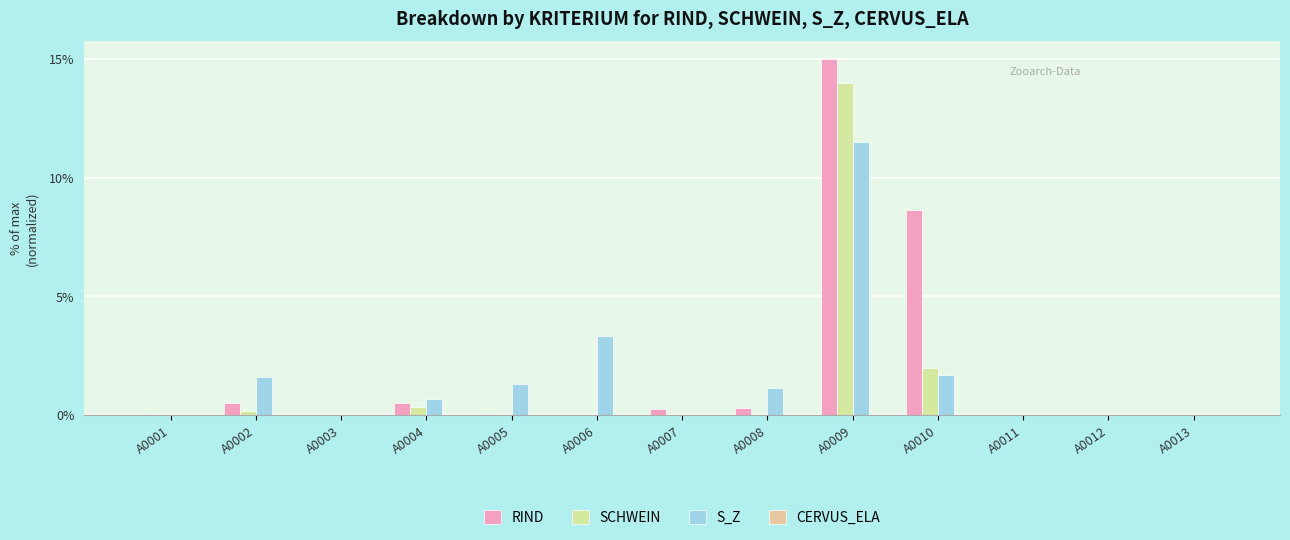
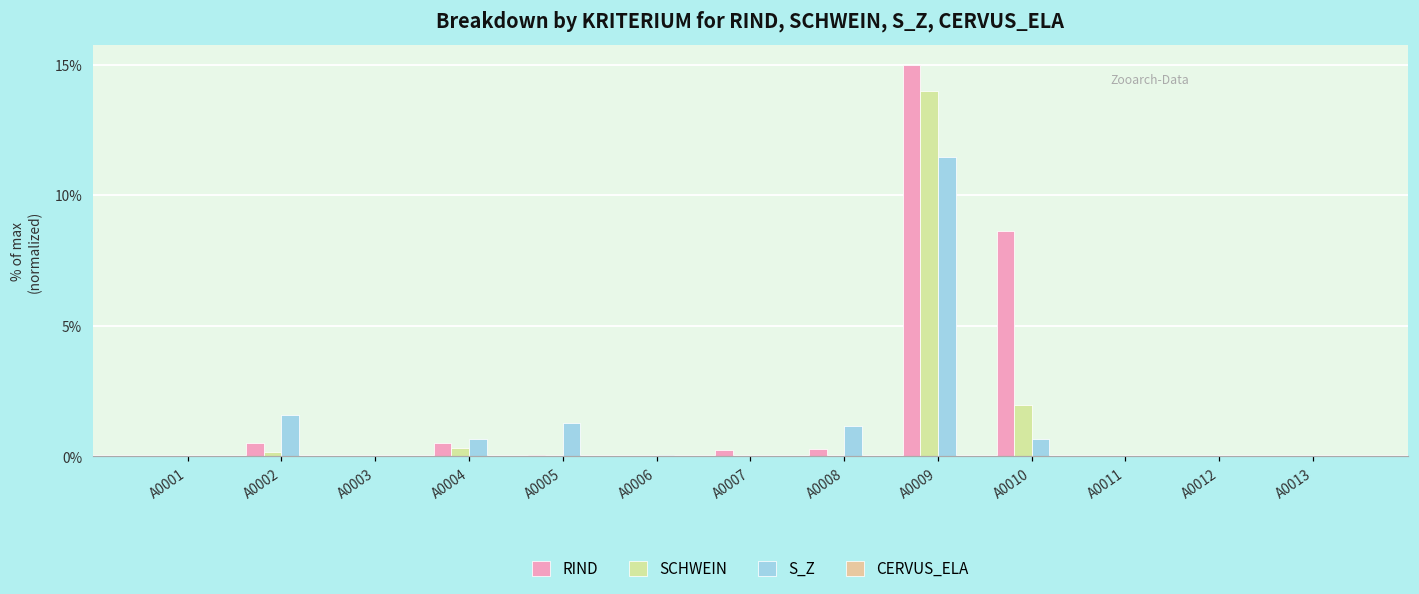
  {
    "S_Z": {
      "A0002": "1.6%",
      "A0004": "0.7%",
      "A0005": "1.3%",
-     "A0006": "3.3%",
+     "A0006": "0.1%",
      "A0007": "0.0%",
      "A0008": "1.1%",
      "A0009": "11.5%",
-     "A0010": "1.7%",
+     "A0010": "0.7%",
      "A0011": "0.0%",
      "A0012": "0.0%"
    }
  }
